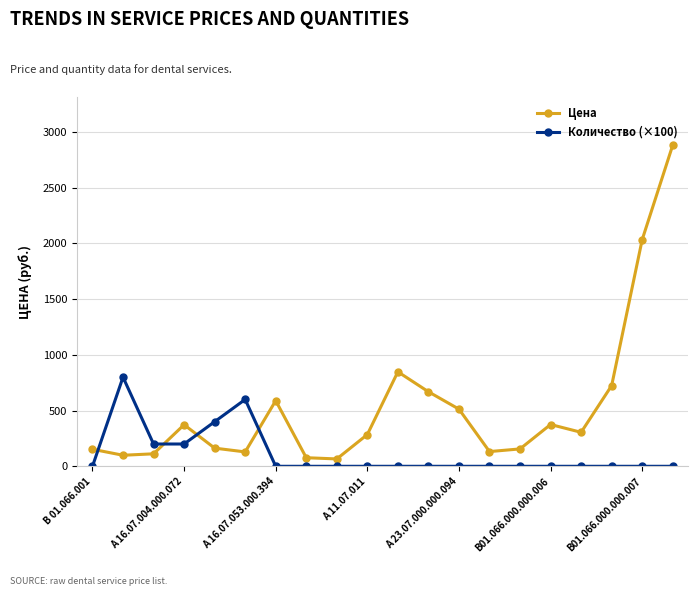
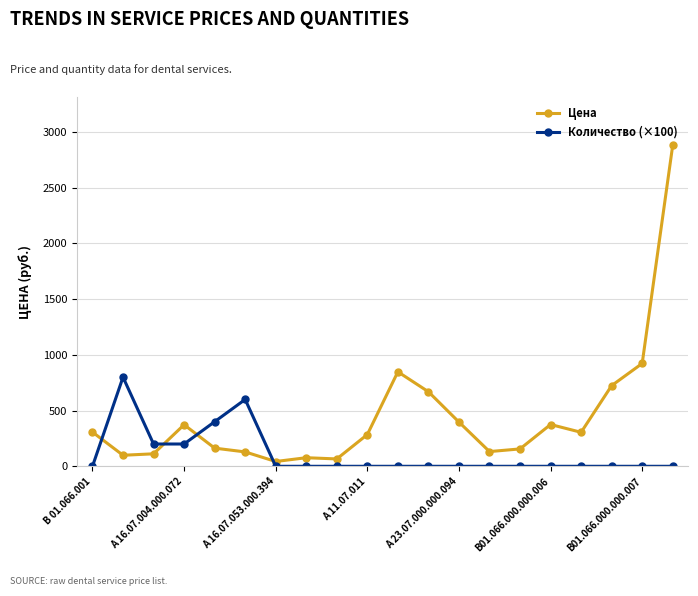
  {
    "Цена": {
-     "В 01.066.001": 150,
+     "В 01.066.001": 310,
      "А 16.07.004.000.072": 370,
-     "А 16.07.053.000.394": 590,
+     "А 16.07.053.000.394": 40,
      "А 11.07.011": 290,
-     "А 23.07.000.000.094": 510,
+     "А 23.07.000.000.094": 400,
      "В01.066.000.000.006": 380,
-     "В01.066.000.000.007": 2030
+     "В01.066.000.000.007": 920
    },
    "Количество (×100)": {
      "В 01.066.001": 0,
      "А 16.07.004.000.072": 200,
      "А 16.07.053.000.394": 0,
      "А 11.07.011": 0,
      "А 23.07.000.000.094": 0,
      "В01.066.000.000.006": 0,
      "В01.066.000.000.007": 0
    }
  }
